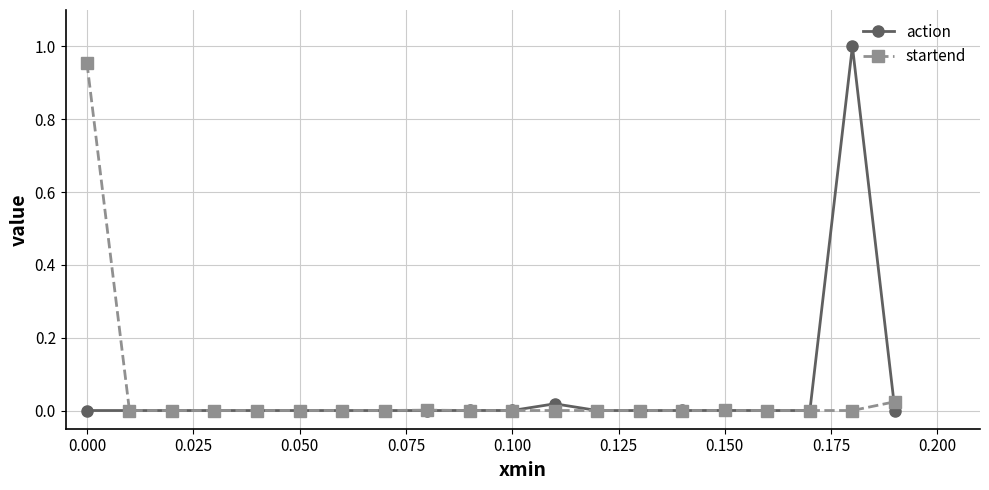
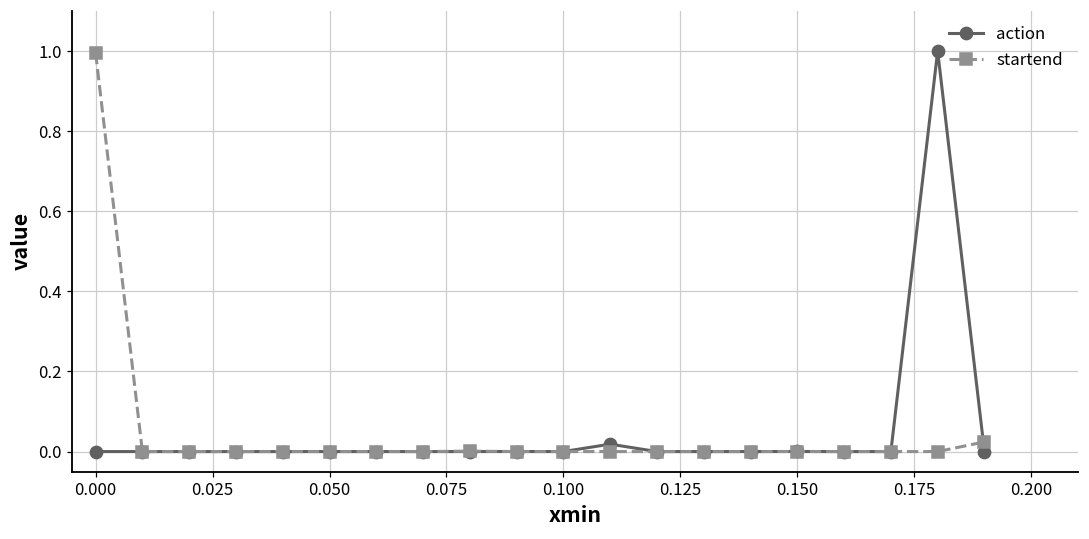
  {
    "action": {
      "0.000": 0.00
    },
    "startend": {
-     "0.000": 0.96
+     "0.000": 1.00
    }
  }
